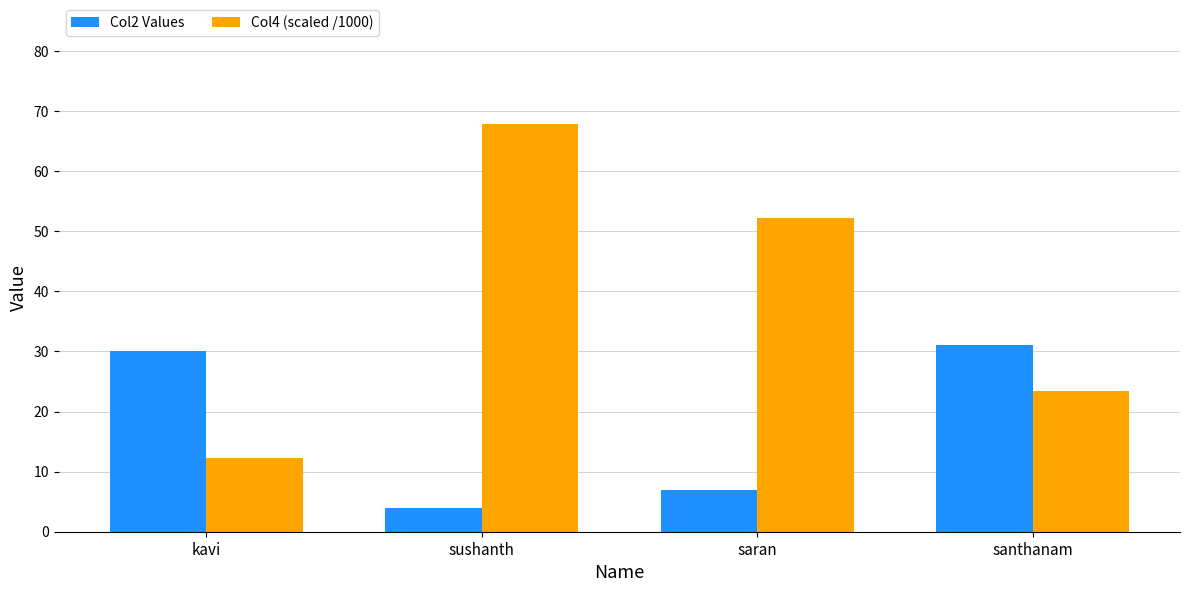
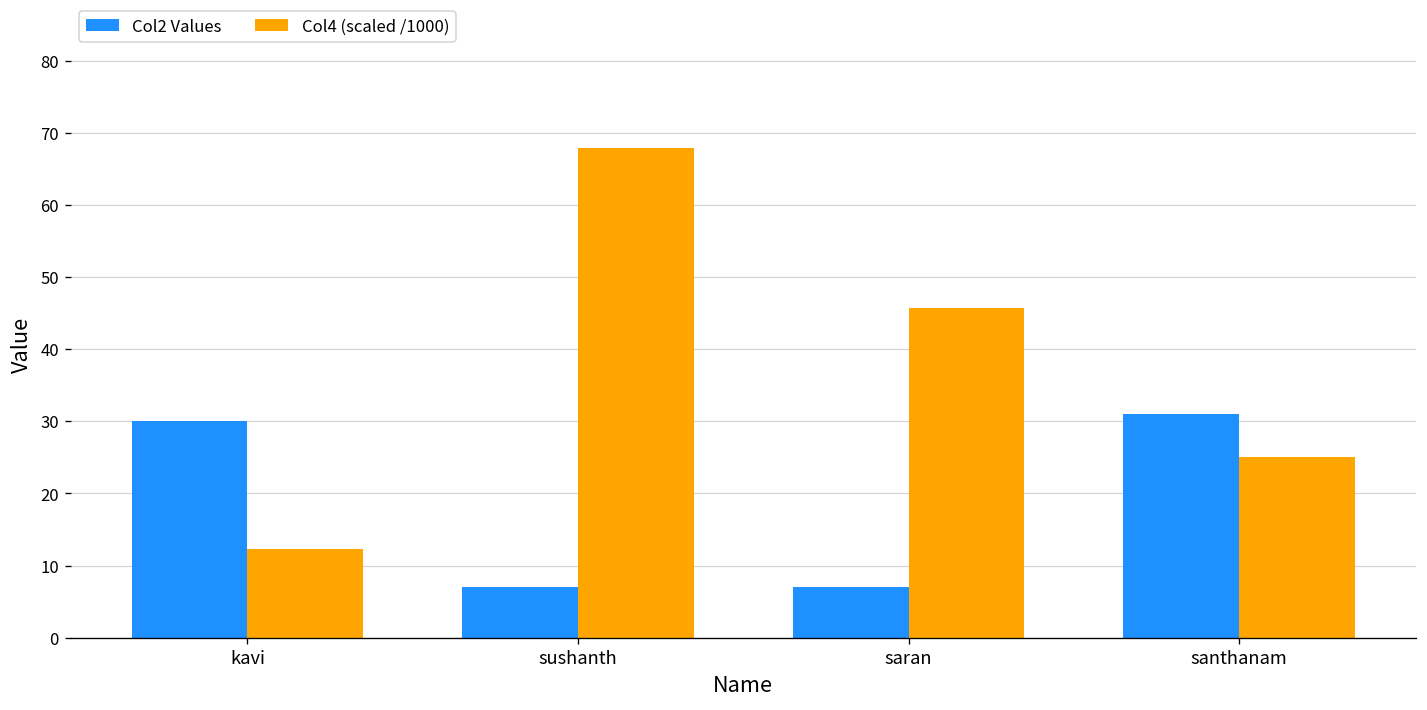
  {
    "Col2 Values": {
      "kavi": 30,
-     "sushanth": 4,
+     "sushanth": 7,
      "saran": 7,
      "santhanam": 31
    },
    "Col4 (scaled /1000)": {
      "kavi": 12,
      "sushanth": 68,
-     "saran": 52,
-     "santhanam": 23
+     "saran": 46,
+     "santhanam": 25
    }
  }
